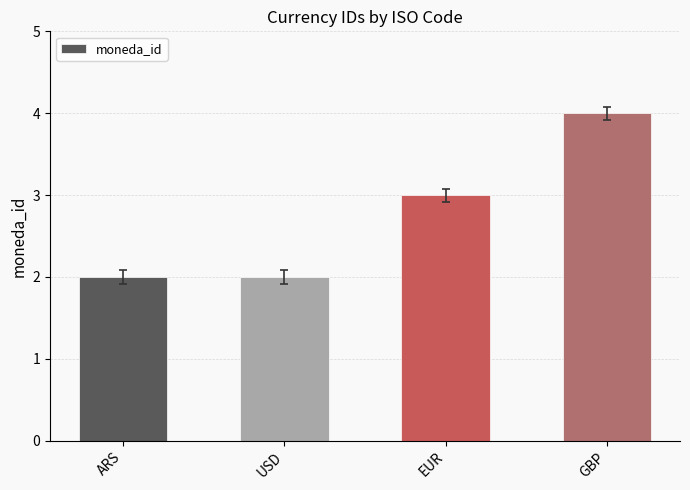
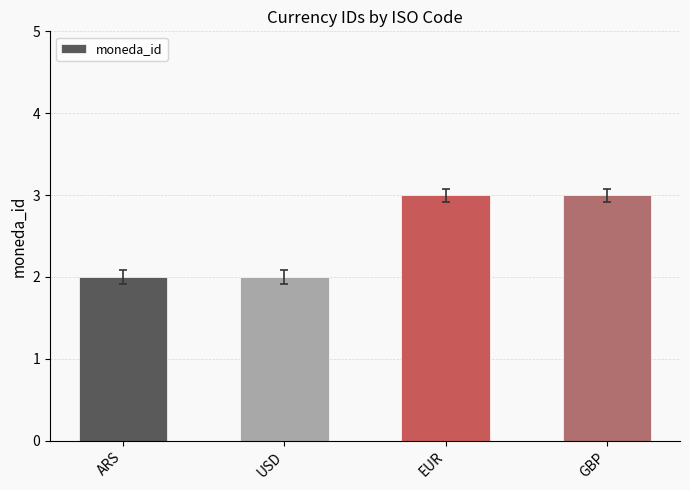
  {
    "moneda_id": {
      "ARS": 2,
      "USD": 2,
      "EUR": 3,
-     "GBP": 4
+     "GBP": 3
    }
  }
